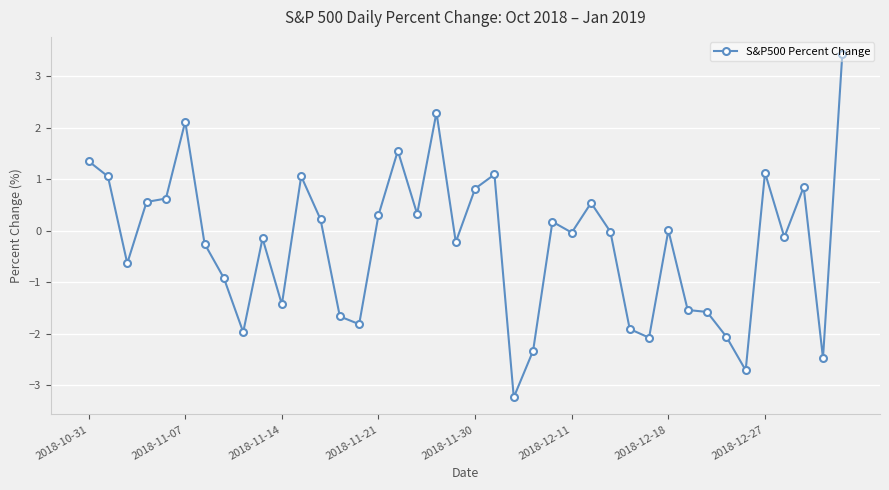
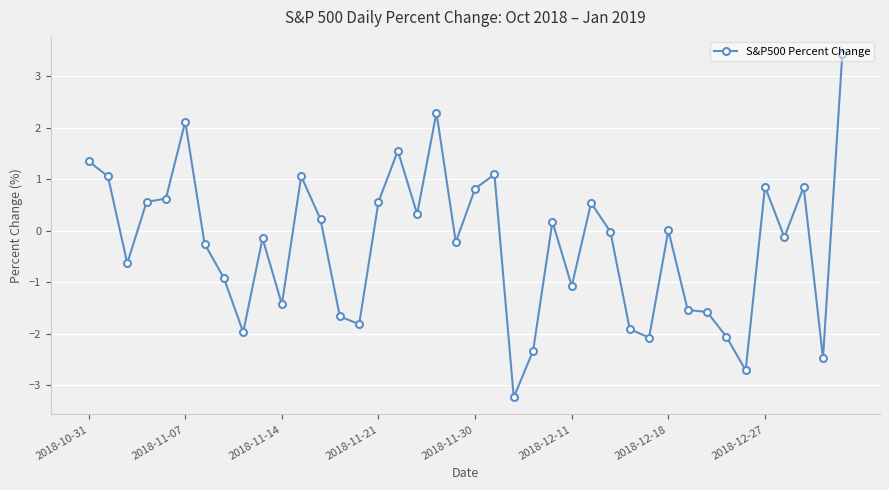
  {
    "2018-10-31": 1.4,
    "2018-11-07": 2.1,
    "2018-11-14": -1.4,
-   "2018-11-21": 0.3,
+   "2018-11-21": 0.6,
    "2018-11-30": 0.8,
-   "2018-12-11": 0.0,
+   "2018-12-11": -1.1,
    "2018-12-18": 0.0,
-   "2018-12-27": 1.1
+   "2018-12-27": 0.9
  }
